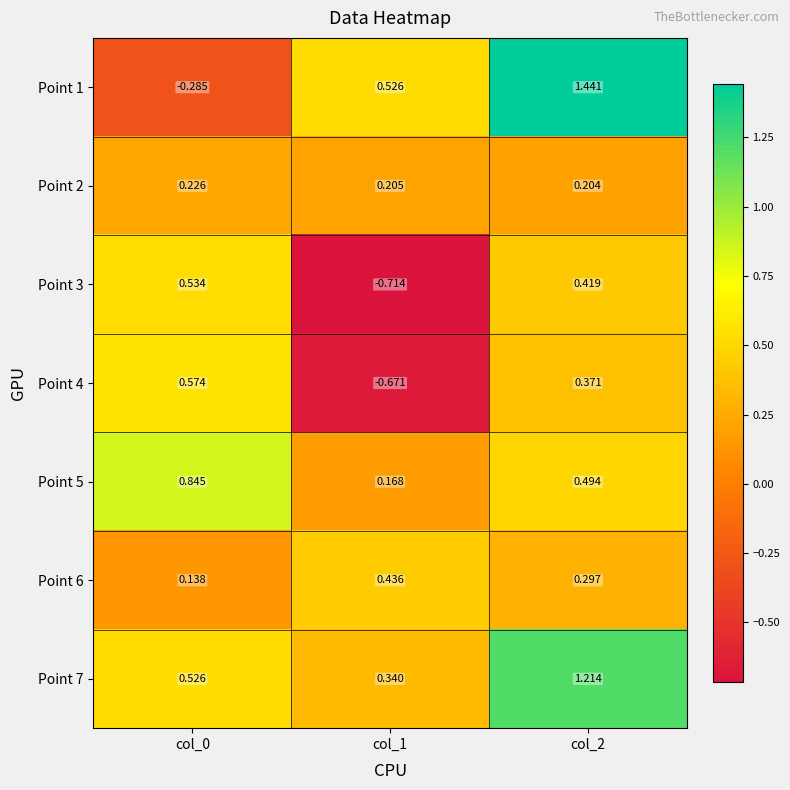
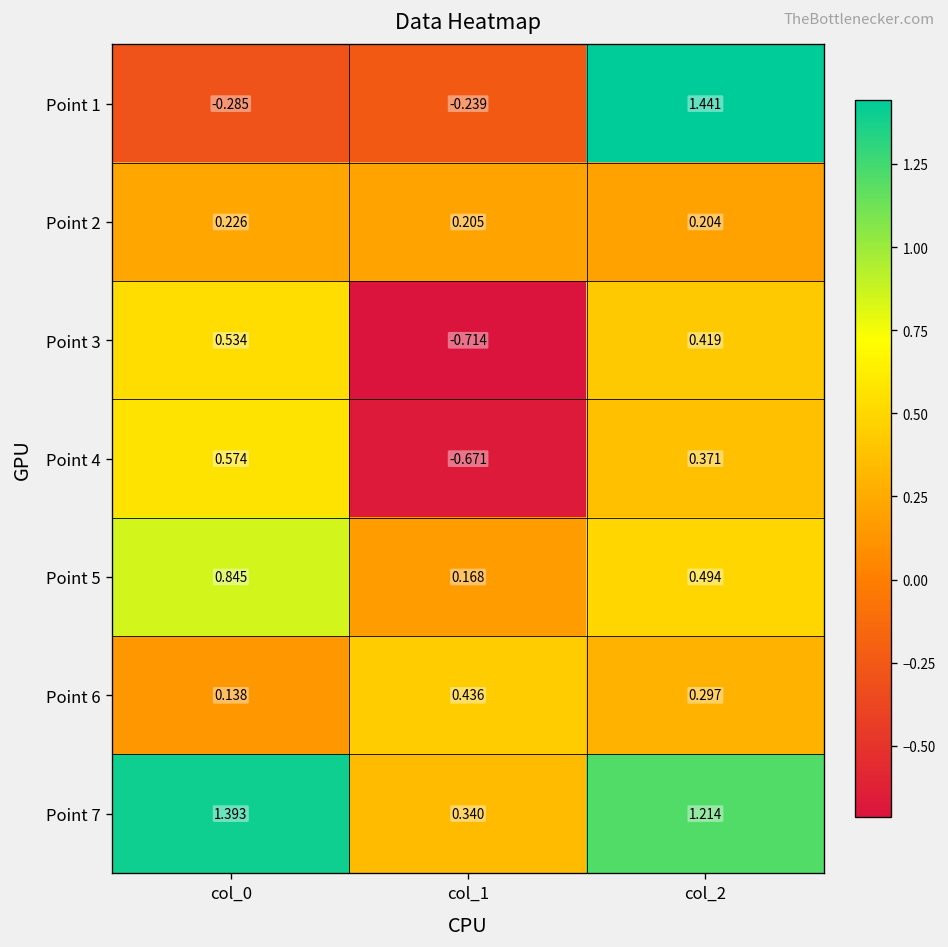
  {
    "Point 1": {
-     "col_1": 0.526
+     "col_1": -0.239
    },
    "Point 7": {
-     "col_0": 0.526
+     "col_0": 1.393
    }
  }
